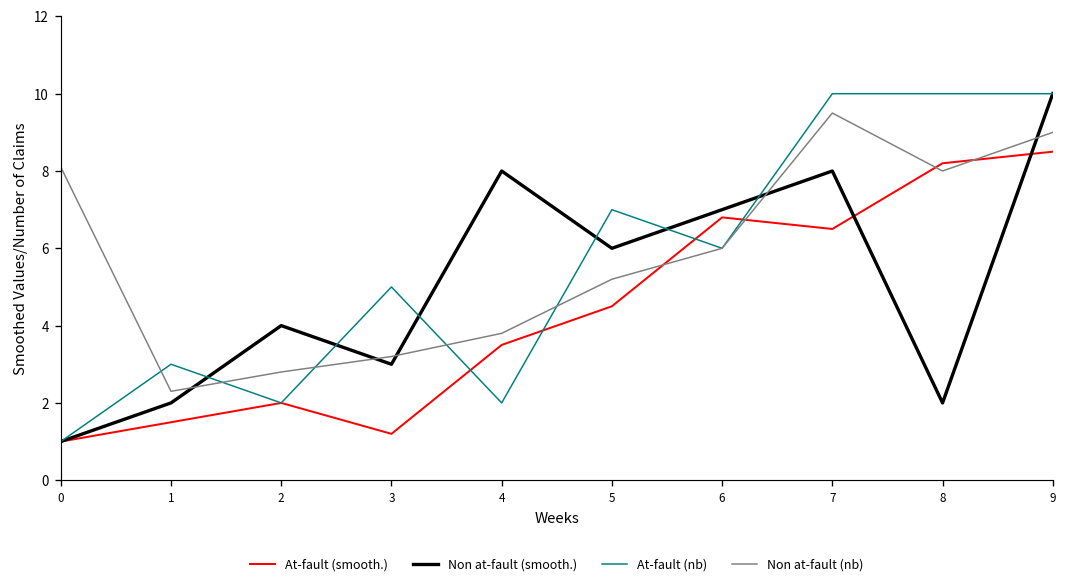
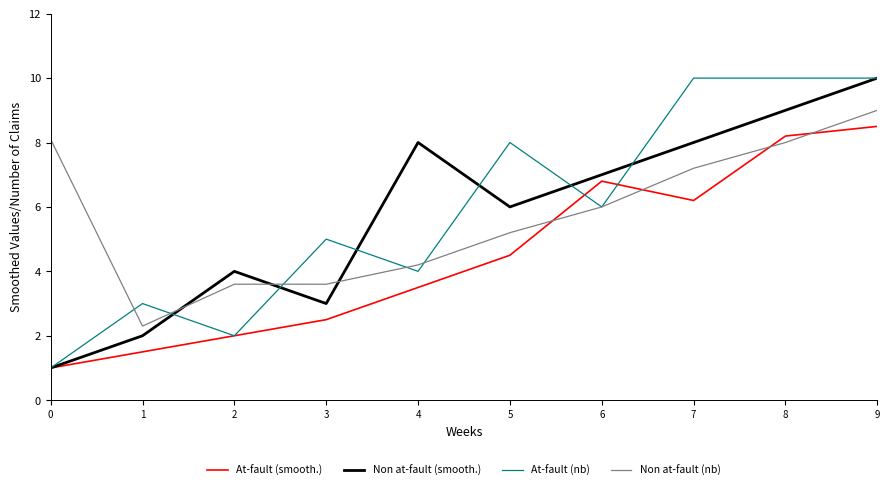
  {
    "At-fault (smooth.)": {
      "1": 1.5,
-     "3": 1.2,
+     "3": 2.5,
      "4": 3.5,
      "5": 4.5,
      "6": 6.8,
-     "7": 6.5,
+     "7": 6.2,
      "8": 8.2,
      "9": 8.5
    },
    "Non at-fault (smooth.)": {
      "1": 2,
      "2": 4,
      "3": 3,
      "4": 8,
      "5": 6,
      "6": 7,
      "7": 8,
-     "8": 2
+     "8": 9
    },
    "At-fault (nb)": {
      "1": 3,
      "3": 5,
-     "4": 2,
-     "5": 7,
+     "4": 4,
+     "5": 8,
      "7": 10,
      "8": 10
    },
    "Non at-fault (nb)": {
      "0": 8.1,
      "1": 2.3,
-     "2": 2.8,
-     "3": 3.2,
-     "4": 3.8,
+     "2": 3.6,
+     "3": 3.6,
+     "4": 4.2,
      "5": 5.2,
-     "7": 9.5,
+     "7": 7.2,
      "8": 8.0,
      "9": 9.0
    }
  }
